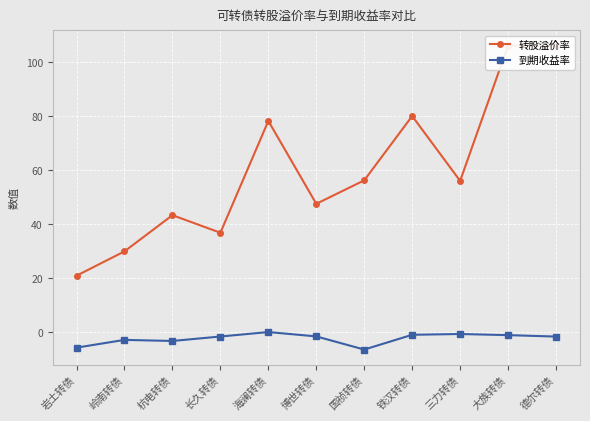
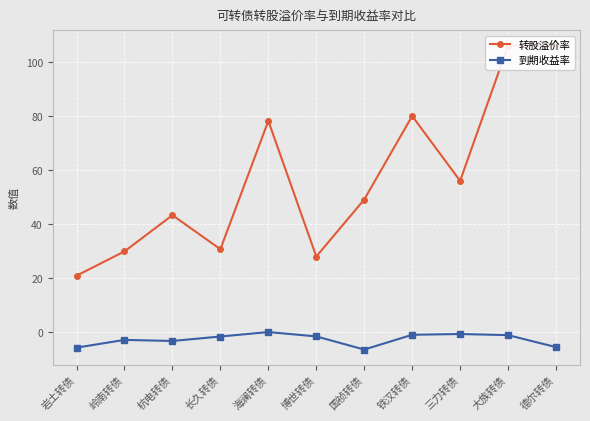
  {
    "转股溢价率": {
      "岩土转债": 21,
      "岭南转债": 30,
      "杭电转债": 43,
-     "长久转债": 37,
+     "长久转债": 31,
      "海澜转债": 78,
-     "博世转债": 47,
-     "国祯转债": 56,
+     "博世转债": 28,
+     "国祯转债": 49,
      "铁汉转债": 80,
      "三力转债": 56
    },
    "到期收益率": {
      "岩土转债": -6,
      "岭南转债": -3,
      "杭电转债": -3,
      "长久转债": -2,
      "海澜转债": 0,
      "博世转债": -2,
      "国祯转债": -7,
      "铁汉转债": -1,
      "三力转债": -1,
      "大族转债": -1,
-     "德尔转债": -2
+     "德尔转债": -6
    }
  }
